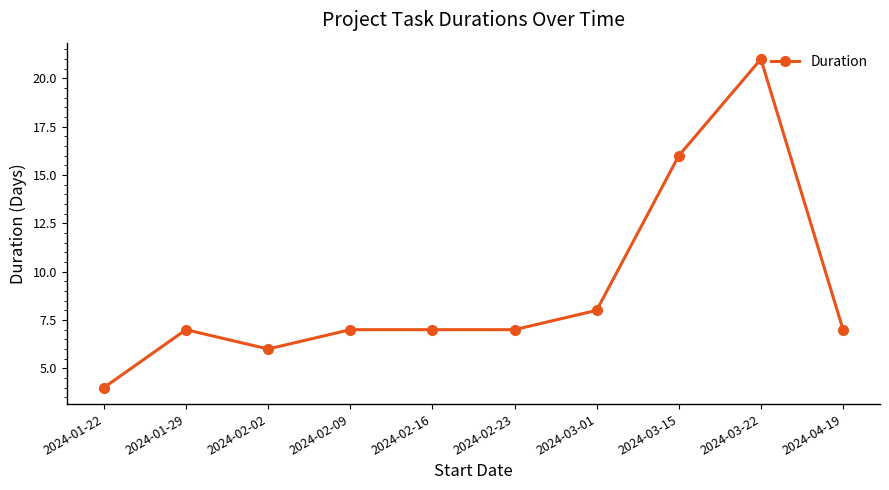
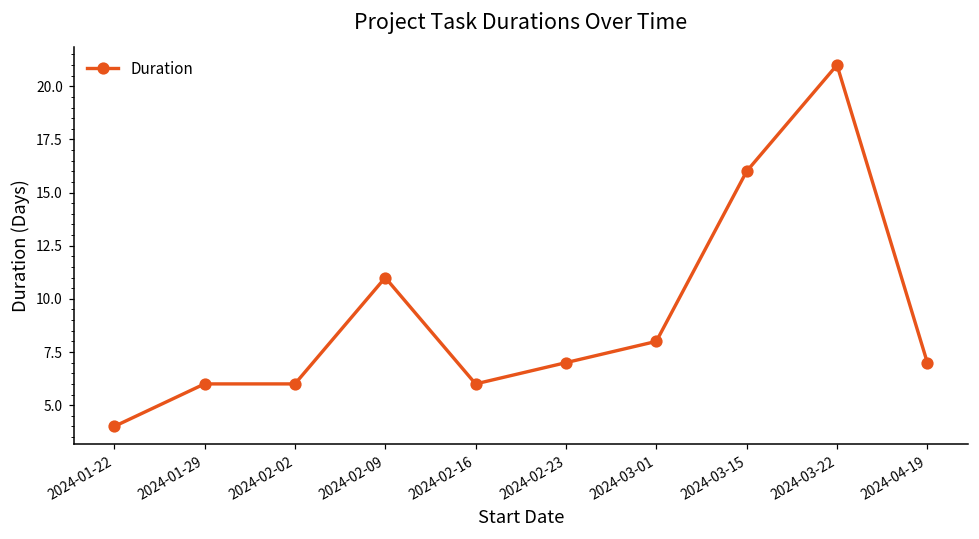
  {
    "2024-01-22": 4,
-   "2024-01-29": 7,
+   "2024-01-29": 6,
    "2024-02-02": 6,
-   "2024-02-09": 7,
-   "2024-02-16": 7,
+   "2024-02-09": 11,
+   "2024-02-16": 6,
    "2024-02-23": 7,
    "2024-03-01": 8,
    "2024-03-15": 16,
    "2024-03-22": 21,
    "2024-04-19": 7
  }
